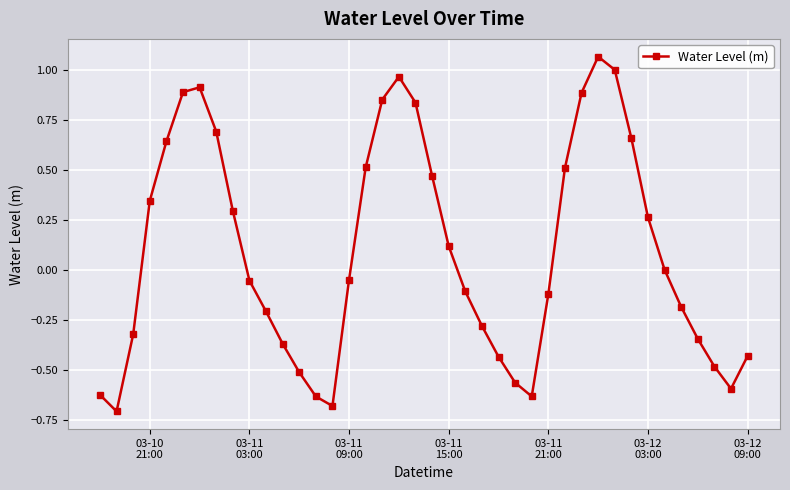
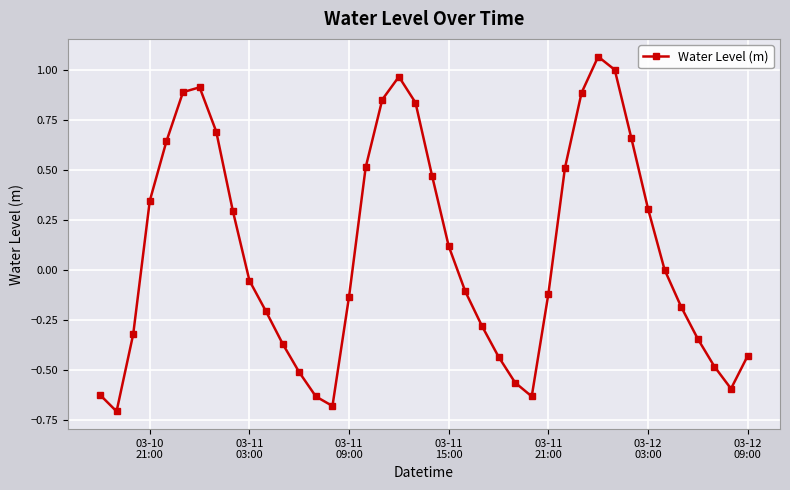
  {
    "03-10 21:00": 0.34,
    "03-11 03:00": -0.05,
-   "03-11 09:00": -0.05,
+   "03-11 09:00": -0.13,
    "03-11 15:00": 0.12,
    "03-11 21:00": -0.12,
-   "03-12 03:00": 0.26,
+   "03-12 03:00": 0.31,
    "03-12 09:00": -0.43
  }
